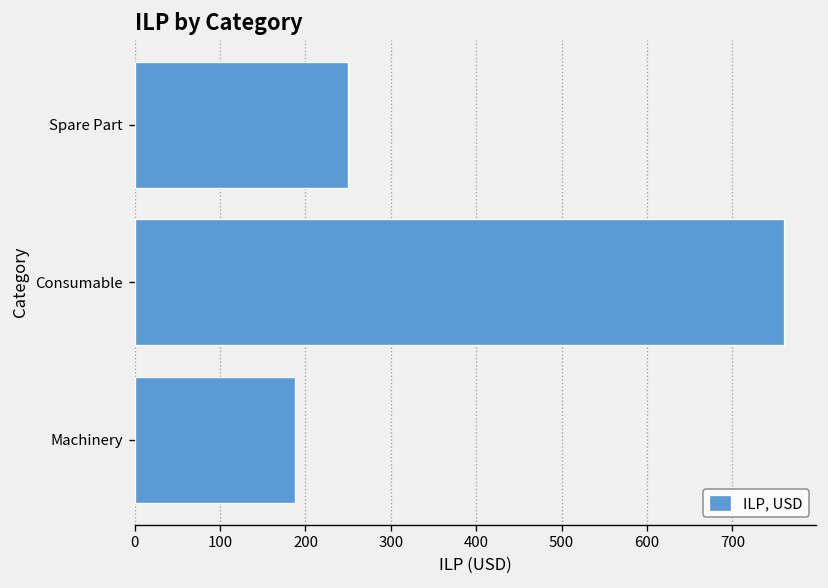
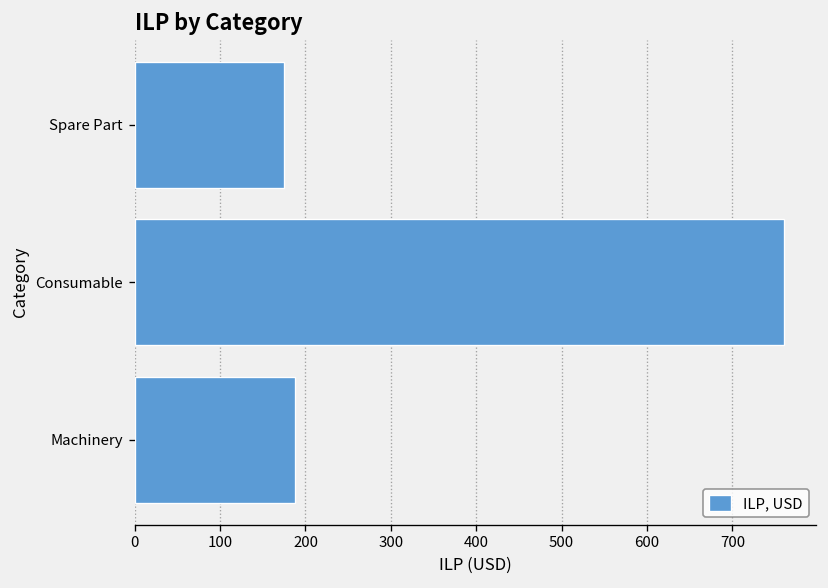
  {
-   "Spare Part": 250,
+   "Spare Part": 180,
    "Consumable": 760,
    "Machinery": 190
  }
